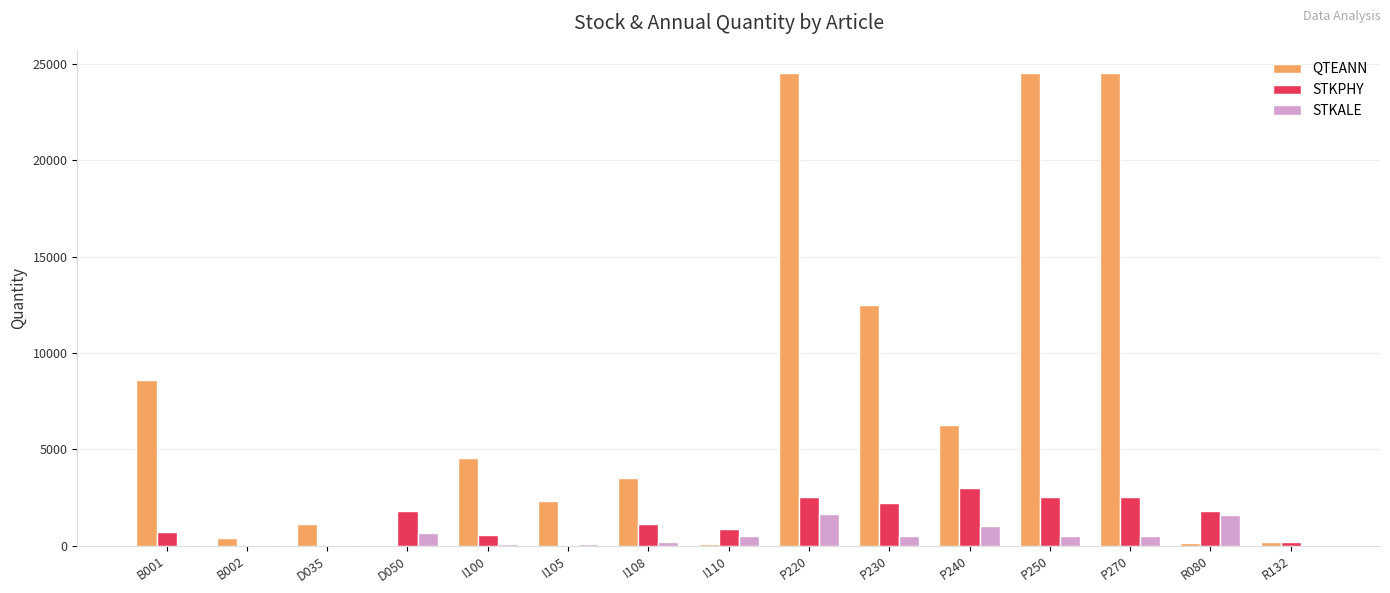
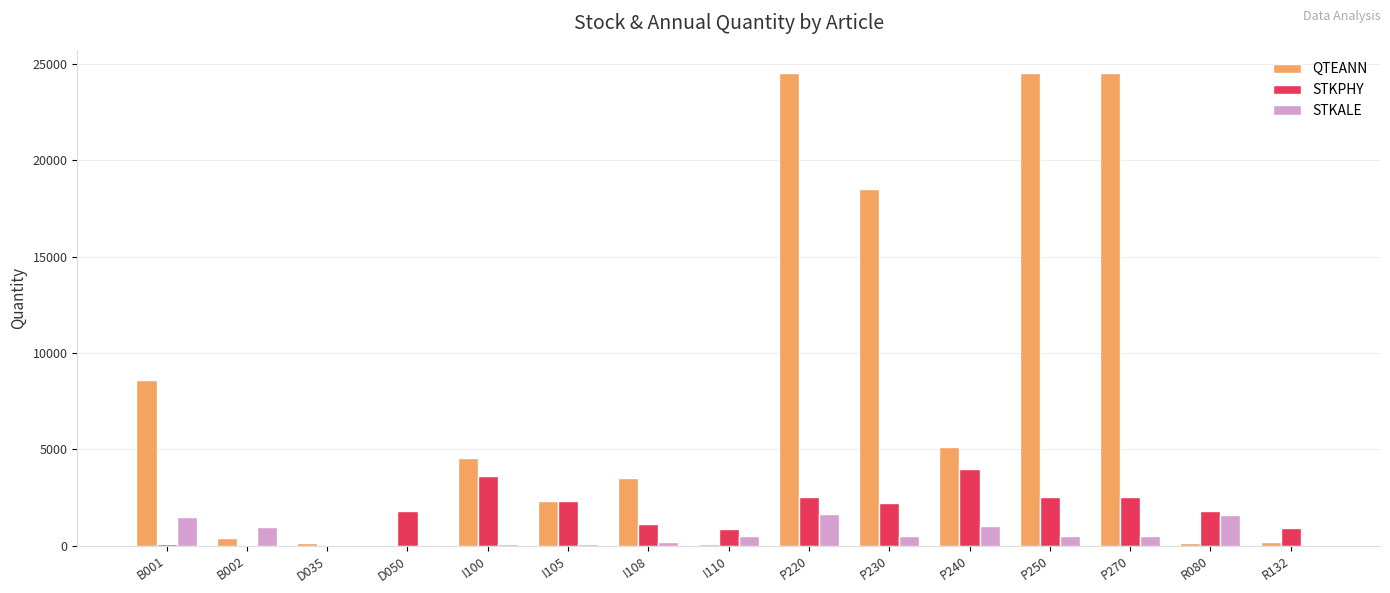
  {
    "QTEANN": {
      "B001": 8600,
      "B002": 400,
-     "D035": 1100,
+     "D035": 200,
      "D050": 0,
      "I100": 4600,
      "I105": 2300,
      "I108": 3500,
      "P220": 24500,
-     "P230": 12500,
-     "P240": 6300,
+     "P230": 18500,
+     "P240": 5100,
      "P250": 24500,
      "P270": 24500,
      "R132": 200
    },
    "STKPHY": {
-     "B001": 700,
+     "B001": 100,
      "D050": 1800,
-     "I100": 600,
-     "I105": 0,
+     "I100": 3600,
+     "I105": 2300,
      "I108": 1100,
      "I110": 800,
      "P220": 2500,
      "P230": 2200,
-     "P240": 3000,
+     "P240": 4000,
      "P250": 2500,
      "P270": 2500,
      "R080": 1800,
-     "R132": 200
+     "R132": 900
    },
    "STKALE": {
-     "B001": 0,
-     "B002": 0,
-     "D050": 700,
+     "B001": 1500,
+     "B002": 1000,
+     "D050": 100,
      "I108": 200,
      "I110": 500,
      "P220": 1700,
      "P230": 500,
      "P240": 1000,
      "P250": 500,
      "P270": 500,
      "R080": 1600
    }
  }
